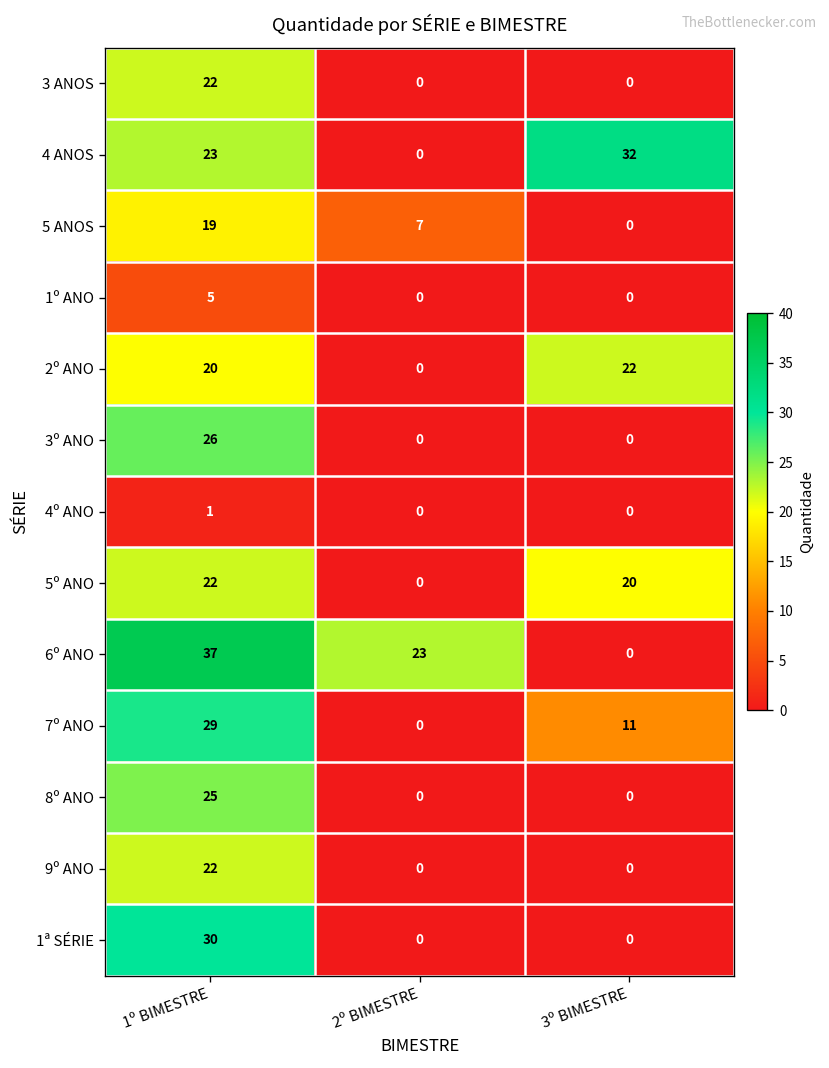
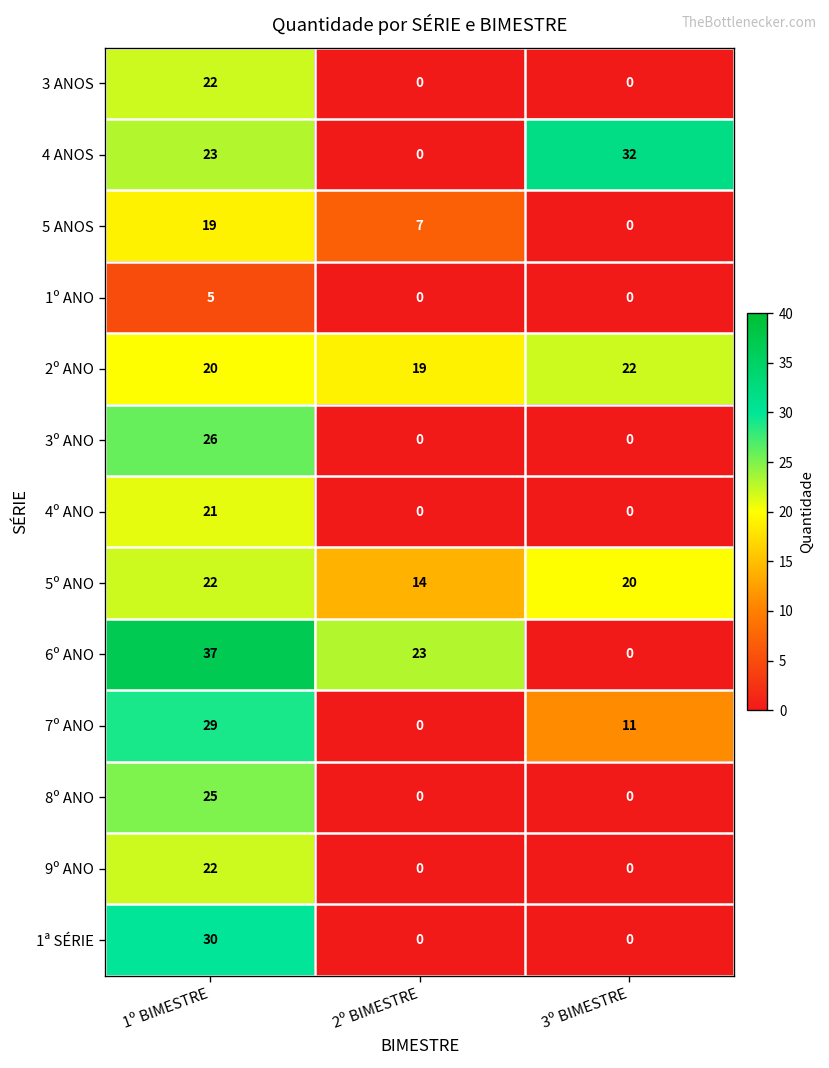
  {
    "3 ANOS": {
      "1º BIMESTRE": 22,
      "2º BIMESTRE": 0,
      "3º BIMESTRE": 0
    },
    "4 ANOS": {
      "1º BIMESTRE": 23,
      "2º BIMESTRE": 0,
      "3º BIMESTRE": 32
    },
    "5 ANOS": {
      "1º BIMESTRE": 19,
      "2º BIMESTRE": 7,
      "3º BIMESTRE": 0
    },
    "1º ANO": {
      "1º BIMESTRE": 5,
      "2º BIMESTRE": 0,
      "3º BIMESTRE": 0
    },
    "2º ANO": {
      "1º BIMESTRE": 20,
-     "2º BIMESTRE": 0,
+     "2º BIMESTRE": 19,
      "3º BIMESTRE": 22
    },
    "3º ANO": {
      "1º BIMESTRE": 26,
      "2º BIMESTRE": 0,
      "3º BIMESTRE": 0
    },
    "4º ANO": {
-     "1º BIMESTRE": 1,
+     "1º BIMESTRE": 21,
      "2º BIMESTRE": 0,
      "3º BIMESTRE": 0
    },
    "5º ANO": {
      "1º BIMESTRE": 22,
-     "2º BIMESTRE": 0,
+     "2º BIMESTRE": 14,
      "3º BIMESTRE": 20
    },
    "6º ANO": {
      "1º BIMESTRE": 37,
      "2º BIMESTRE": 23,
      "3º BIMESTRE": 0
    },
    "7º ANO": {
      "1º BIMESTRE": 29,
      "2º BIMESTRE": 0,
      "3º BIMESTRE": 11
    },
    "8º ANO": {
      "1º BIMESTRE": 25,
      "2º BIMESTRE": 0,
      "3º BIMESTRE": 0
    },
    "9º ANO": {
      "1º BIMESTRE": 22,
      "2º BIMESTRE": 0,
      "3º BIMESTRE": 0
    },
    "1ª SÉRIE": {
      "1º BIMESTRE": 30,
      "2º BIMESTRE": 0,
      "3º BIMESTRE": 0
    }
  }
